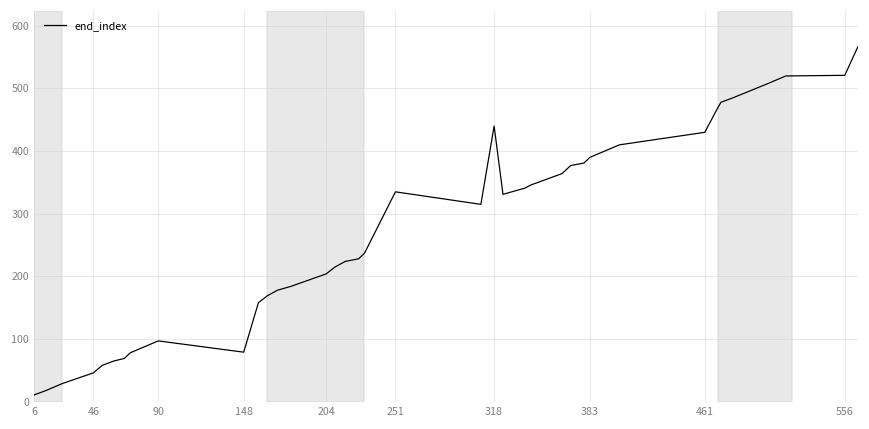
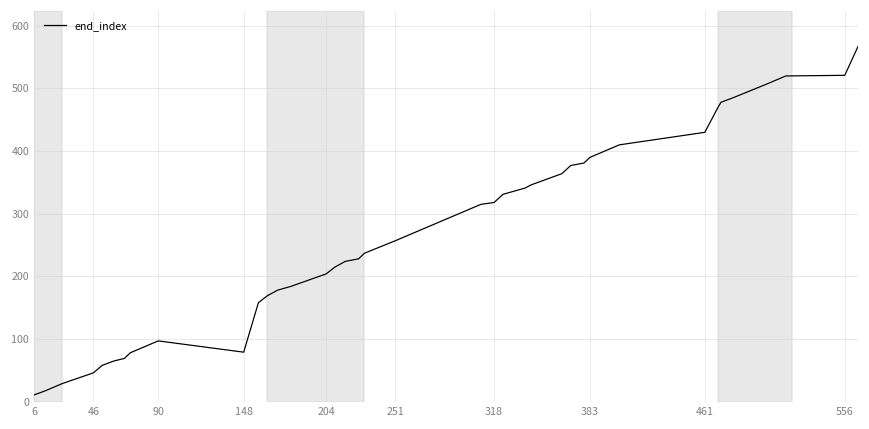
  {
    "6": 10,
    "46": 50,
    "90": 100,
    "148": 80,
    "204": 200,
-   "251": 340,
-   "318": 440,
+   "251": 260,
+   "318": 320,
    "383": 390,
    "461": 430,
    "556": 520
  }
